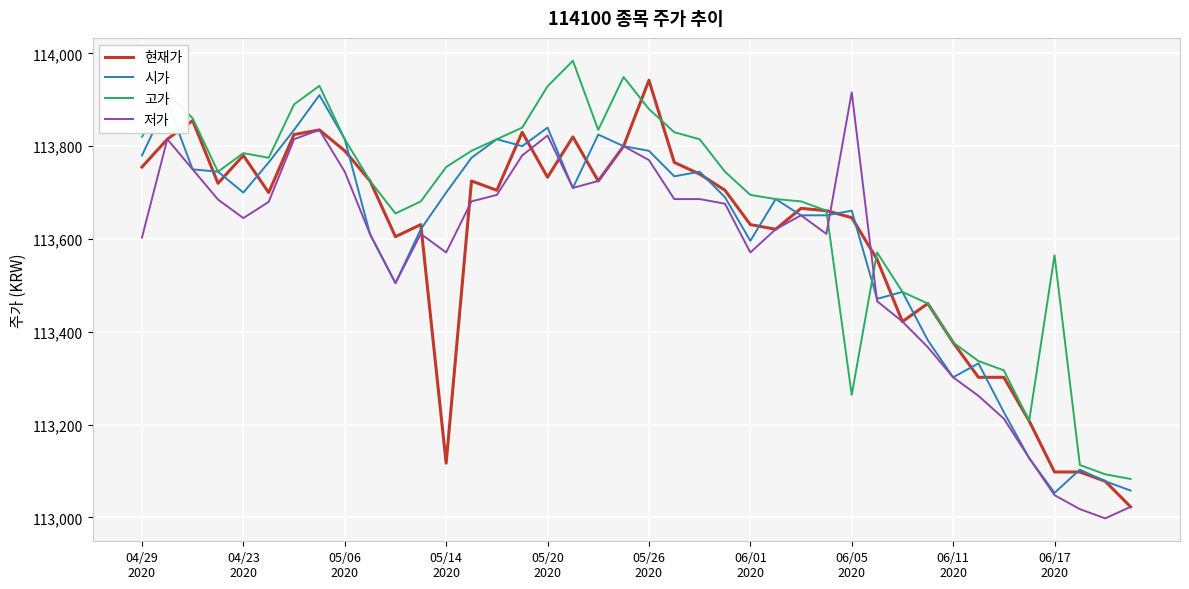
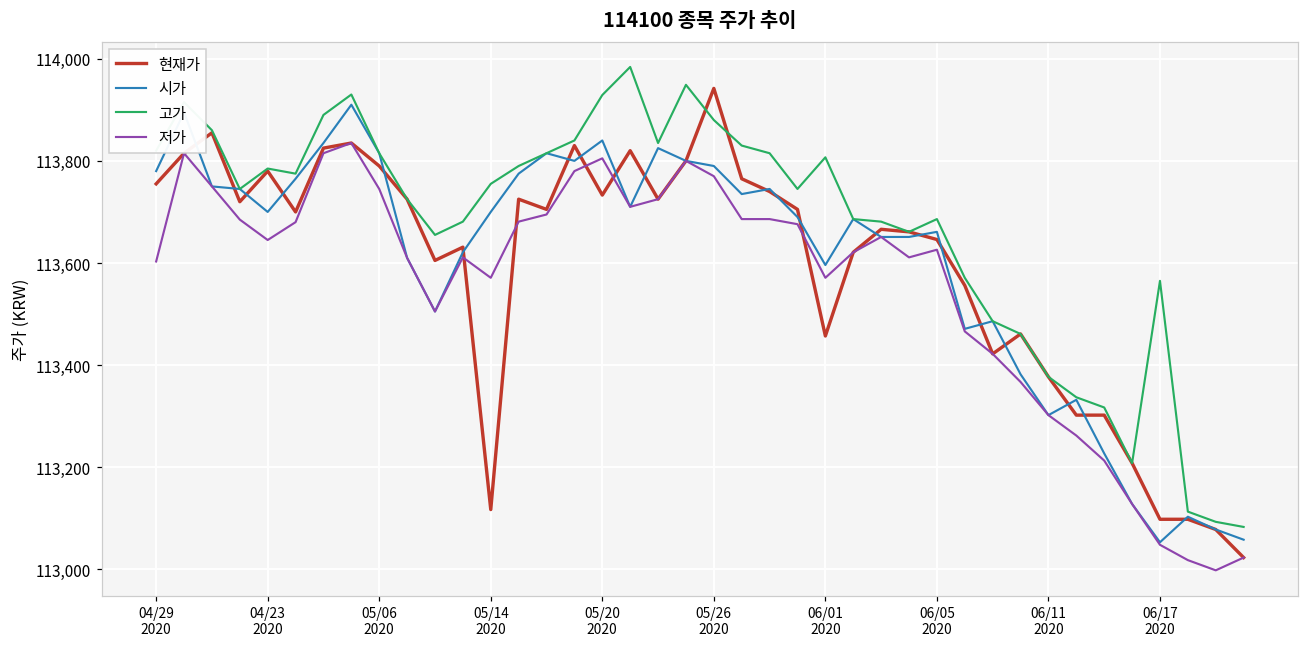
  {
    "현재가": {
      "04/29 2020": "113,760",
      "05/06 2020": "113,790",
      "05/14 2020": "113,120",
      "05/20 2020": "113,730",
      "05/26 2020": "113,940",
-     "06/01 2020": "113,630",
+     "06/01 2020": "113,460",
      "06/05 2020": "113,650",
      "06/17 2020": "113,100"
    },
    "시가": {
      "04/29 2020": "113,780",
      "04/23 2020": "113,700",
      "05/14 2020": "113,700",
      "05/20 2020": "113,840",
      "05/26 2020": "113,790",
      "06/01 2020": "113,600",
      "06/05 2020": "113,660"
    },
    "고가": {
      "04/29 2020": "113,820",
      "05/14 2020": "113,760",
      "05/20 2020": "113,930",
      "05/26 2020": "113,880",
-     "06/01 2020": "113,700",
-     "06/05 2020": "113,260",
+     "06/01 2020": "113,810",
+     "06/05 2020": "113,690",
      "06/17 2020": "113,570"
    },
    "저가": {
      "04/29 2020": "113,600",
      "04/23 2020": "113,650",
      "05/06 2020": "113,750",
      "05/14 2020": "113,570",
-     "05/20 2020": "113,820",
+     "05/20 2020": "113,810",
      "05/26 2020": "113,770",
      "06/01 2020": "113,570",
-     "06/05 2020": "113,920"
+     "06/05 2020": "113,630"
    }
  }
